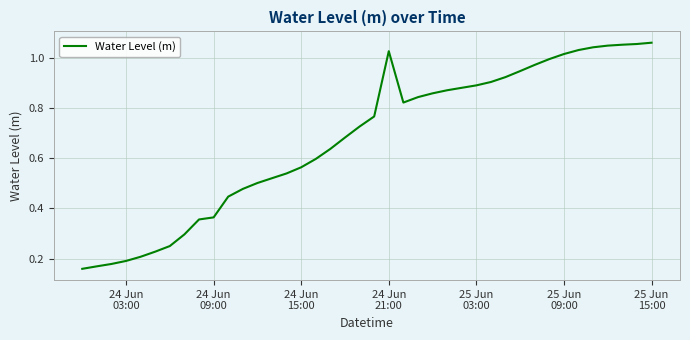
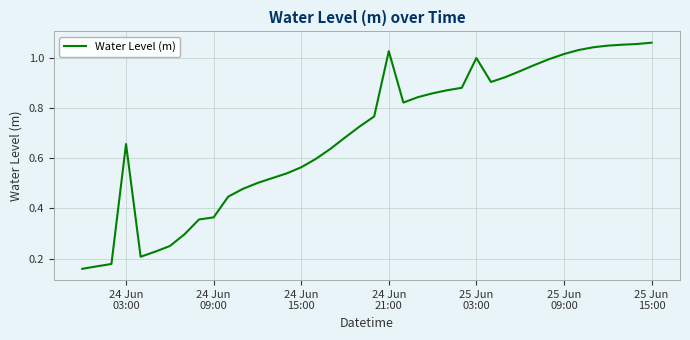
  {
-   "24 Jun 03:00": 0.19,
+   "24 Jun 03:00": 0.66,
    "24 Jun 09:00": 0.36,
    "24 Jun 15:00": 0.56,
    "24 Jun 21:00": 1.03,
-   "25 Jun 03:00": 0.89,
+   "25 Jun 03:00": 1.00,
    "25 Jun 09:00": 1.01,
    "25 Jun 15:00": 1.06
  }
